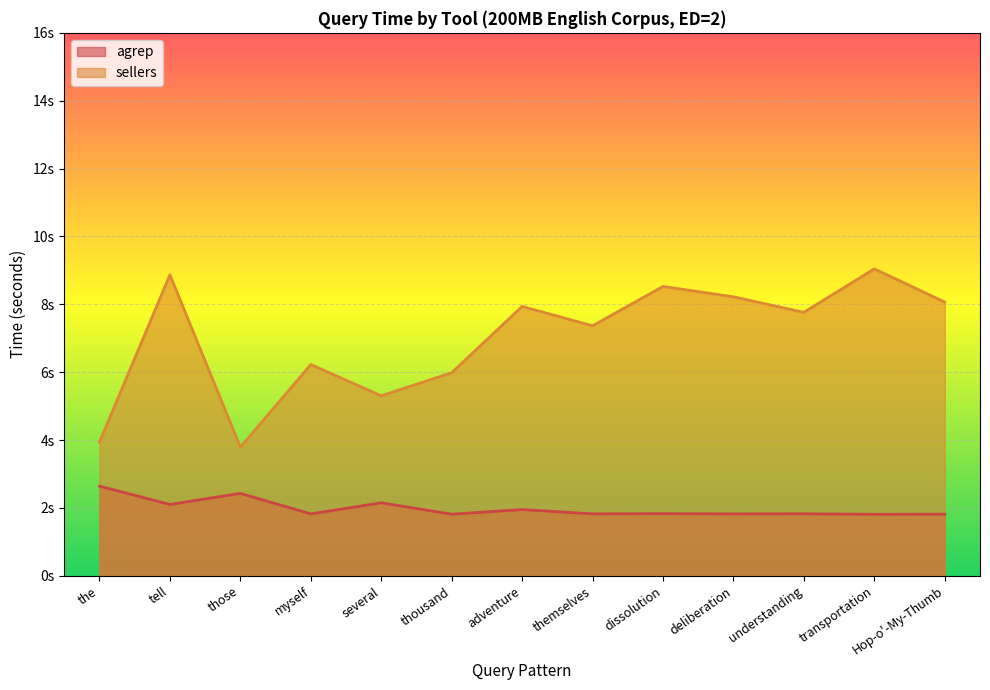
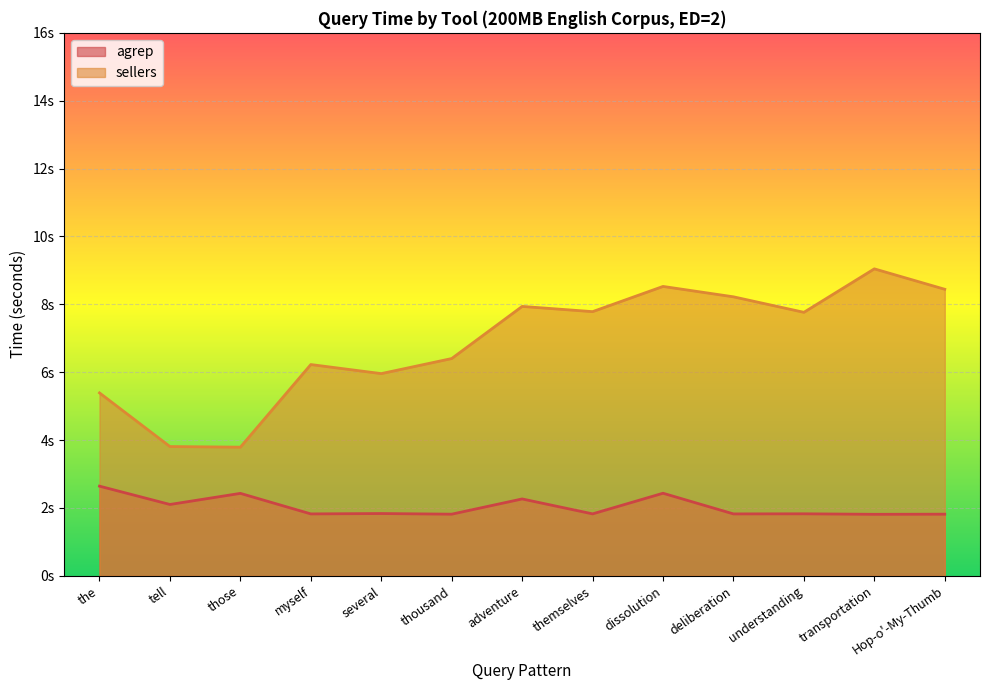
  {
    "agrep": {
      "the": "2.6s",
      "tell": "2.1s",
      "those": "2.4s",
      "myself": "1.8s",
-     "several": "2.2s",
+     "several": "1.8s",
      "thousand": "1.8s",
-     "adventure": "2.0s",
+     "adventure": "2.3s",
      "themselves": "1.8s",
-     "dissolution": "1.8s",
+     "dissolution": "2.4s",
      "deliberation": "1.8s",
      "understanding": "1.8s",
      "transportation": "1.8s",
      "Hop-o'-My-Thumb": "1.8s"
    },
    "sellers": {
-     "the": "3.9s",
-     "tell": "8.9s",
+     "the": "5.4s",
+     "tell": "3.8s",
      "those": "3.8s",
      "myself": "6.2s",
-     "several": "5.3s",
-     "thousand": "6.0s",
+     "several": "6.0s",
+     "thousand": "6.4s",
      "adventure": "7.9s",
-     "themselves": "7.4s",
+     "themselves": "7.8s",
      "dissolution": "8.5s",
      "deliberation": "8.2s",
      "understanding": "7.8s",
      "transportation": "9.0s",
-     "Hop-o'-My-Thumb": "8.1s"
+     "Hop-o'-My-Thumb": "8.4s"
    }
  }
